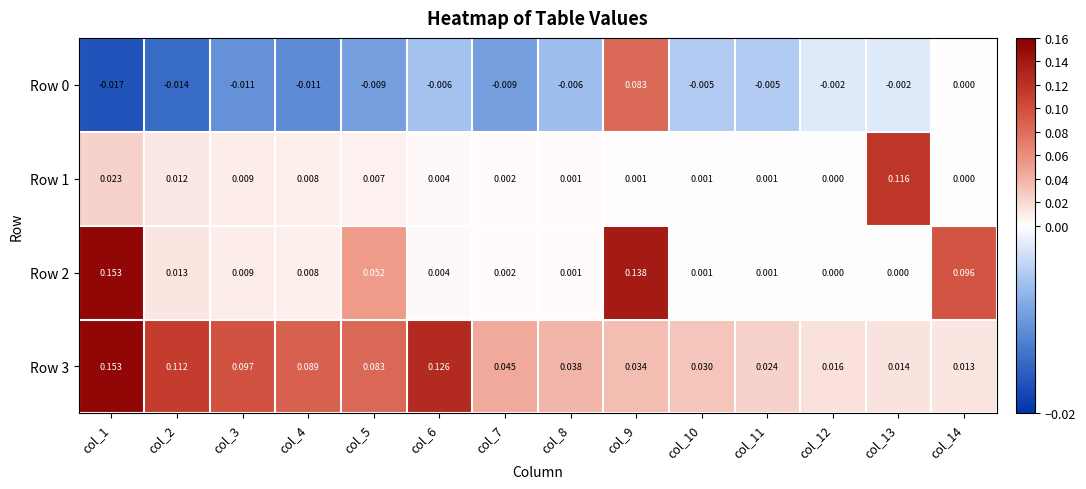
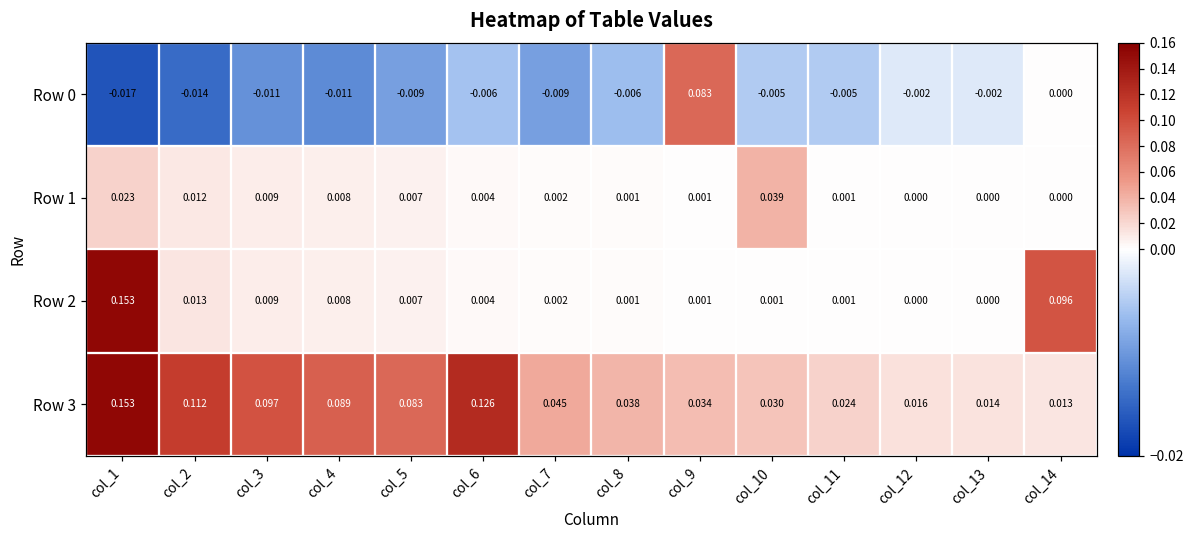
  {
    "Row 0": {
      "col_1": -0.017,
      "col_2": -0.014,
      "col_3": -0.011,
      "col_4": -0.011,
      "col_5": -0.009,
      "col_6": -0.006,
      "col_7": -0.009,
      "col_8": -0.006,
      "col_9": 0.083,
      "col_10": -0.005,
      "col_11": -0.005,
      "col_12": -0.002,
      "col_13": -0.002,
      "col_14": 0.000
    },
    "Row 1": {
      "col_1": 0.023,
      "col_2": 0.012,
      "col_3": 0.009,
      "col_4": 0.008,
      "col_5": 0.007,
      "col_6": 0.004,
      "col_7": 0.002,
      "col_8": 0.001,
      "col_9": 0.001,
-     "col_10": 0.001,
+     "col_10": 0.039,
      "col_11": 0.001,
      "col_12": 0.000,
-     "col_13": 0.116,
+     "col_13": 0.000,
      "col_14": 0.000
    },
    "Row 2": {
      "col_1": 0.153,
      "col_2": 0.013,
      "col_3": 0.009,
      "col_4": 0.008,
-     "col_5": 0.052,
+     "col_5": 0.007,
      "col_6": 0.004,
      "col_7": 0.002,
      "col_8": 0.001,
-     "col_9": 0.138,
+     "col_9": 0.001,
      "col_10": 0.001,
      "col_11": 0.001,
      "col_12": 0.000,
      "col_13": 0.000,
      "col_14": 0.096
    },
    "Row 3": {
      "col_1": 0.153,
      "col_2": 0.112,
      "col_3": 0.097,
      "col_4": 0.089,
      "col_5": 0.083,
      "col_6": 0.126,
      "col_7": 0.045,
      "col_8": 0.038,
      "col_9": 0.034,
      "col_10": 0.030,
      "col_11": 0.024,
      "col_12": 0.016,
      "col_13": 0.014,
      "col_14": 0.013
    }
  }
